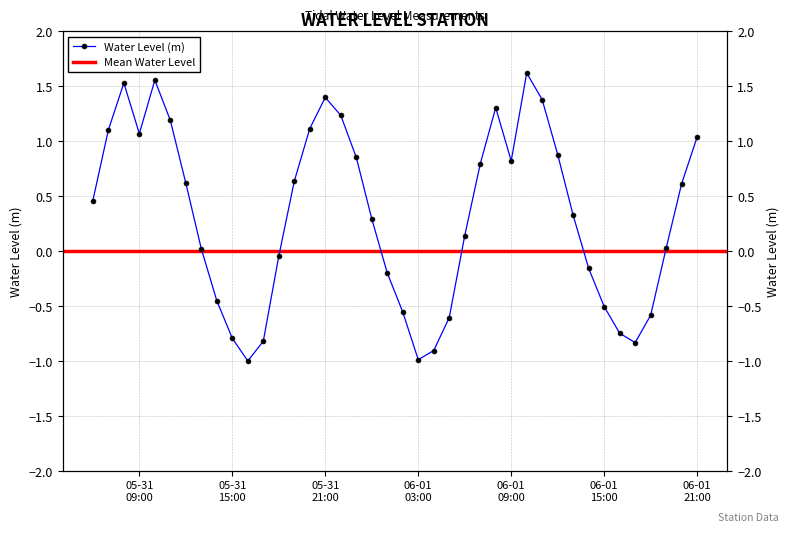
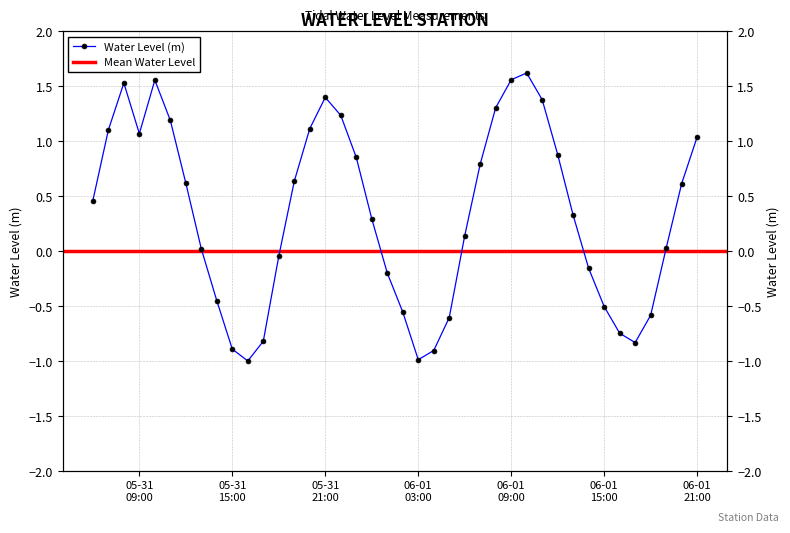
  {
    "05-31 09:00": 1.07,
-   "05-31 15:00": -0.79,
+   "05-31 15:00": -0.89,
    "05-31 21:00": 1.40,
    "06-01 03:00": -0.99,
-   "06-01 09:00": 0.82,
+   "06-01 09:00": 1.56,
    "06-01 15:00": -0.50,
    "06-01 21:00": 1.04
  }
